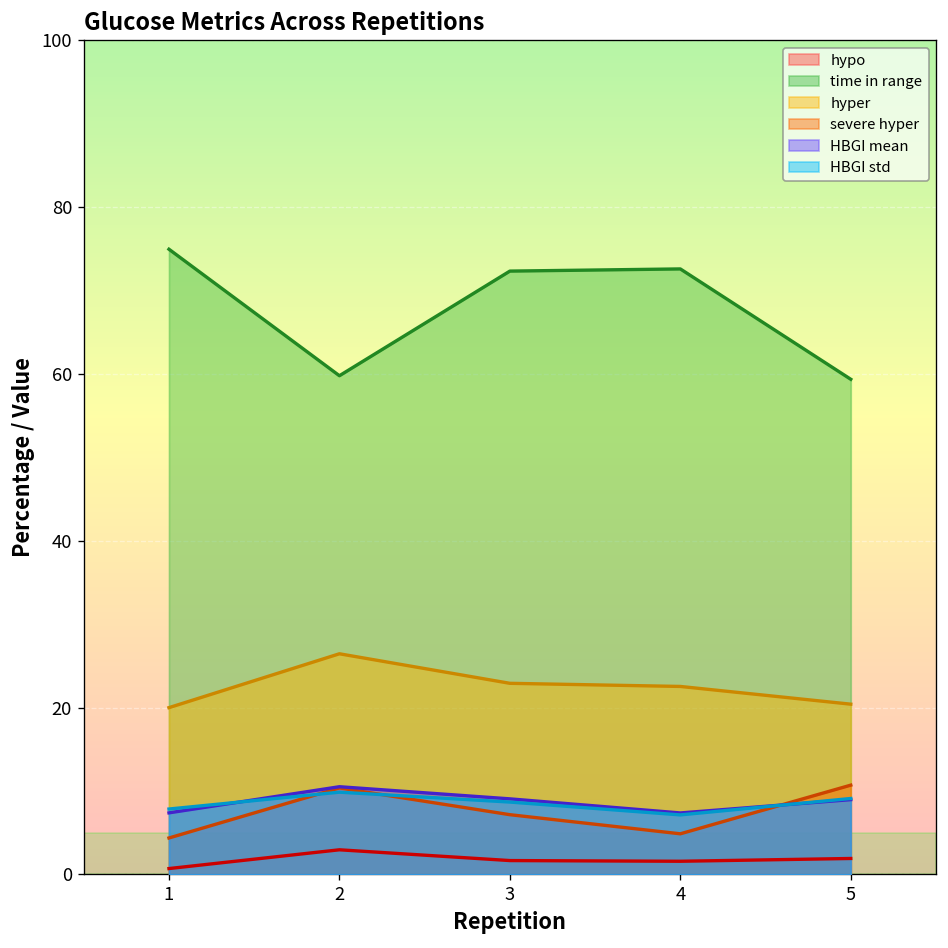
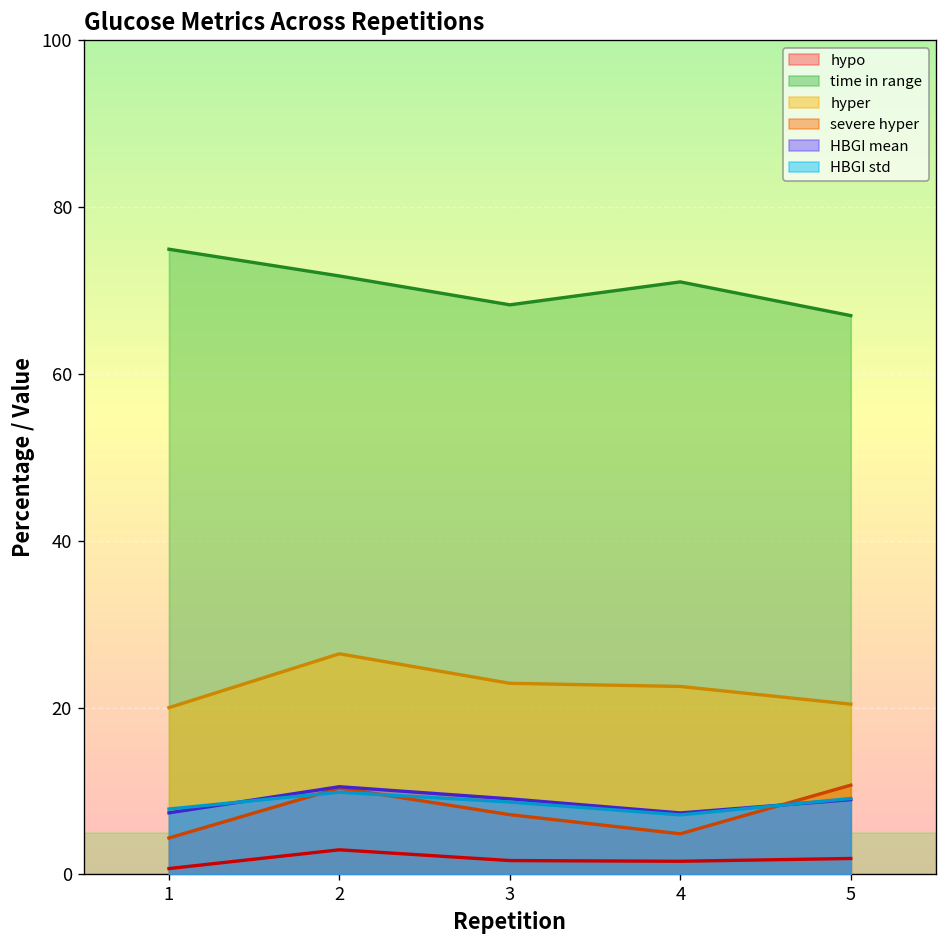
  {
    "time in range": {
      "1": 75,
-     "2": 60,
-     "3": 72,
-     "4": 73,
-     "5": 59
+     "2": 72,
+     "3": 68,
+     "4": 71,
+     "5": 67
    },
    "HBGI mean": {
      "1": 7,
      "3": 9
    },
    "HBGI std": {
      "1": 8,
      "2": 10,
      "3": 9
    }
  }
